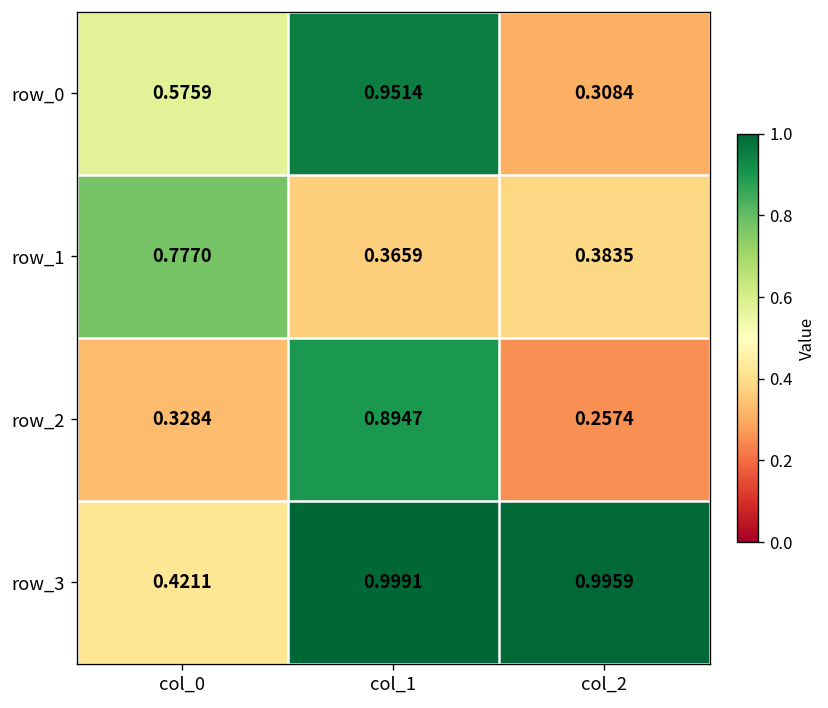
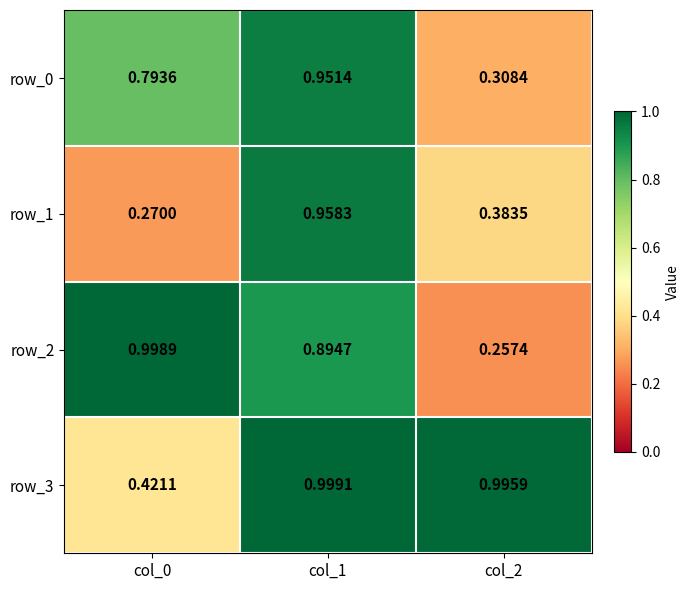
  {
    "row_0": {
-     "col_0": 0.5759,
+     "col_0": 0.7936,
      "col_1": 0.9514,
      "col_2": 0.3084
    },
    "row_1": {
-     "col_0": 0.7770,
-     "col_1": 0.3659,
+     "col_0": 0.2700,
+     "col_1": 0.9583,
      "col_2": 0.3835
    },
    "row_2": {
-     "col_0": 0.3284,
+     "col_0": 0.9989,
      "col_1": 0.8947,
      "col_2": 0.2574
    },
    "row_3": {
      "col_0": 0.4211,
      "col_1": 0.9991,
      "col_2": 0.9959
    }
  }
